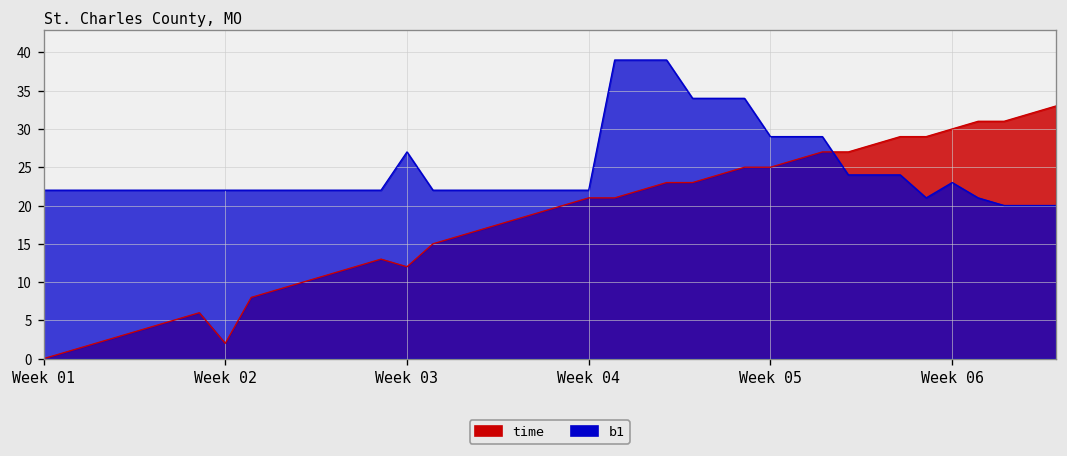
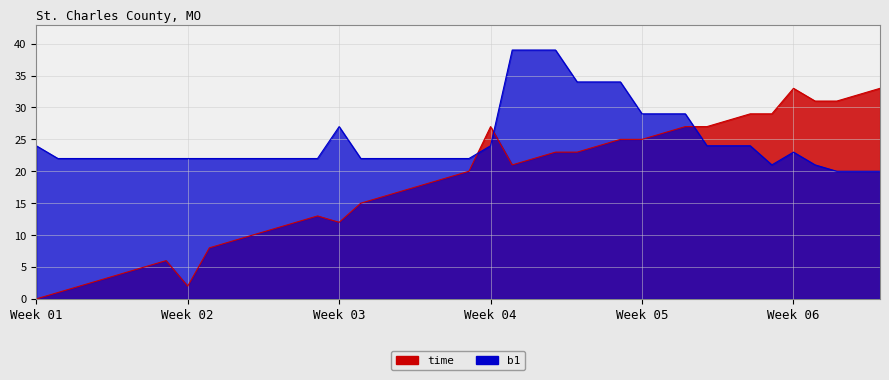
  {
    "time": {
      "Week 01": 0,
      "Week 02": 2,
      "Week 03": 12,
-     "Week 04": 21,
+     "Week 04": 27,
      "Week 05": 25,
-     "Week 06": 30
+     "Week 06": 33
    },
    "b1": {
-     "Week 01": 22,
+     "Week 01": 24,
      "Week 02": 22,
      "Week 03": 27,
-     "Week 04": 22,
+     "Week 04": 24,
      "Week 05": 29,
      "Week 06": 23
    }
  }
